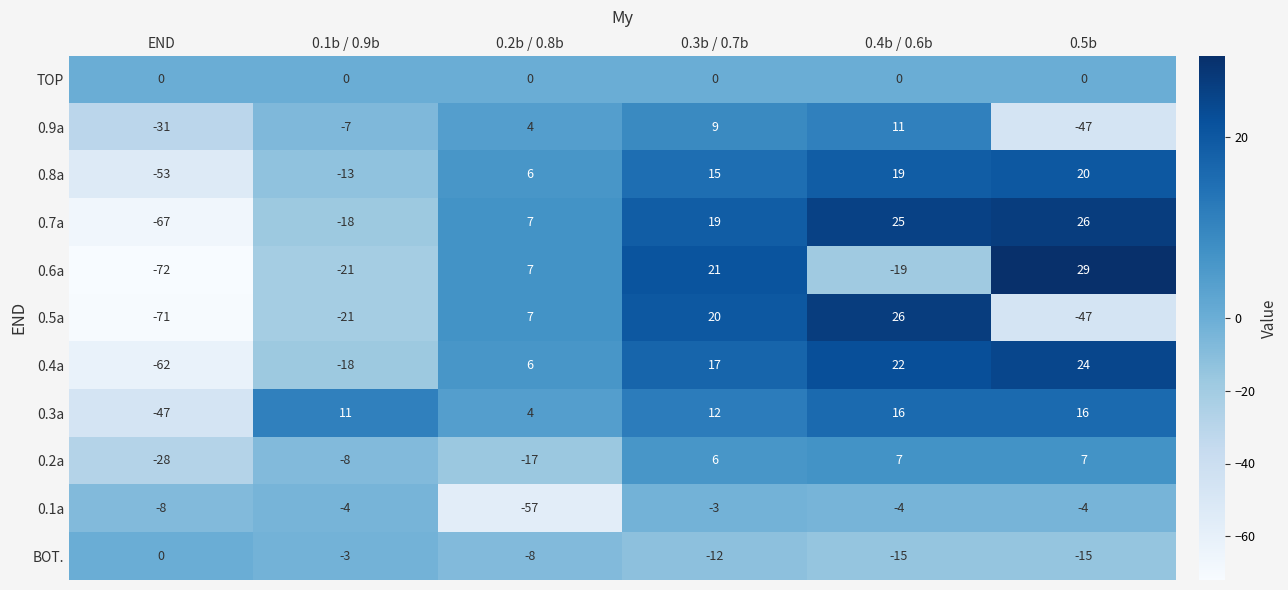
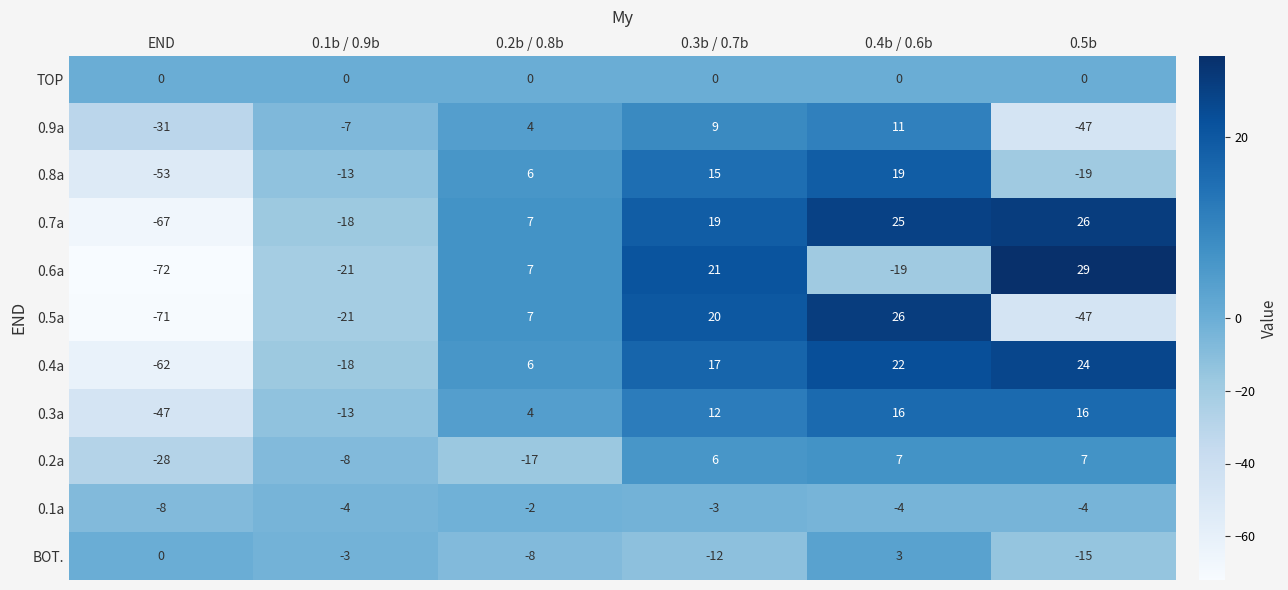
  {
    "TOP": {
      "END": 0,
      "0.1b / 0.9b": 0,
      "0.2b / 0.8b": 0,
      "0.3b / 0.7b": 0,
      "0.4b / 0.6b": 0,
      "0.5b": 0
    },
    "0.9a": {
      "END": -31,
      "0.1b / 0.9b": -7,
      "0.2b / 0.8b": 4,
      "0.3b / 0.7b": 9,
      "0.4b / 0.6b": 11,
      "0.5b": -47
    },
    "0.8a": {
      "END": -53,
      "0.1b / 0.9b": -13,
      "0.2b / 0.8b": 6,
      "0.3b / 0.7b": 15,
      "0.4b / 0.6b": 19,
-     "0.5b": 20
+     "0.5b": -19
    },
    "0.7a": {
      "END": -67,
      "0.1b / 0.9b": -18,
      "0.2b / 0.8b": 7,
      "0.3b / 0.7b": 19,
      "0.4b / 0.6b": 25,
      "0.5b": 26
    },
    "0.6a": {
      "END": -72,
      "0.1b / 0.9b": -21,
      "0.2b / 0.8b": 7,
      "0.3b / 0.7b": 21,
      "0.4b / 0.6b": -19,
      "0.5b": 29
    },
    "0.5a": {
      "END": -71,
      "0.1b / 0.9b": -21,
      "0.2b / 0.8b": 7,
      "0.3b / 0.7b": 20,
      "0.4b / 0.6b": 26,
      "0.5b": -47
    },
    "0.4a": {
      "END": -62,
      "0.1b / 0.9b": -18,
      "0.2b / 0.8b": 6,
      "0.3b / 0.7b": 17,
      "0.4b / 0.6b": 22,
      "0.5b": 24
    },
    "0.3a": {
      "END": -47,
-     "0.1b / 0.9b": 11,
+     "0.1b / 0.9b": -13,
      "0.2b / 0.8b": 4,
      "0.3b / 0.7b": 12,
      "0.4b / 0.6b": 16,
      "0.5b": 16
    },
    "0.2a": {
      "END": -28,
      "0.1b / 0.9b": -8,
      "0.2b / 0.8b": -17,
      "0.3b / 0.7b": 6,
      "0.4b / 0.6b": 7,
      "0.5b": 7
    },
    "0.1a": {
      "END": -8,
      "0.1b / 0.9b": -4,
-     "0.2b / 0.8b": -57,
+     "0.2b / 0.8b": -2,
      "0.3b / 0.7b": -3,
      "0.4b / 0.6b": -4,
      "0.5b": -4
    },
    "BOT.": {
      "END": 0,
      "0.1b / 0.9b": -3,
      "0.2b / 0.8b": -8,
      "0.3b / 0.7b": -12,
-     "0.4b / 0.6b": -15,
+     "0.4b / 0.6b": 3,
      "0.5b": -15
    }
  }
